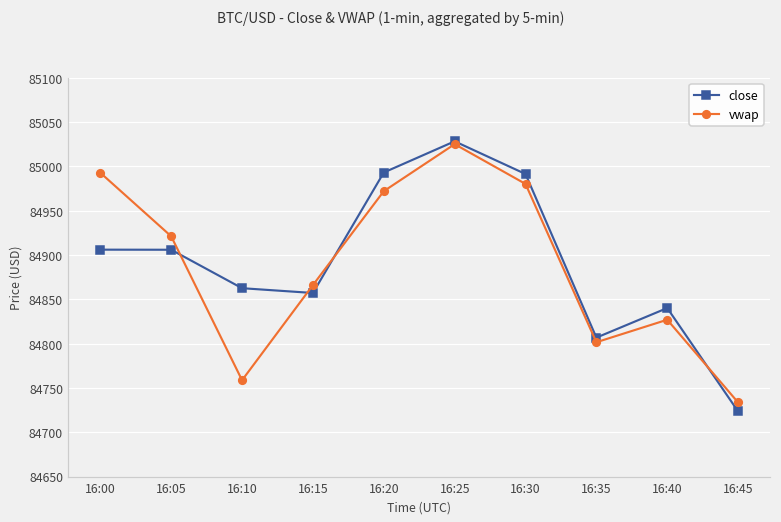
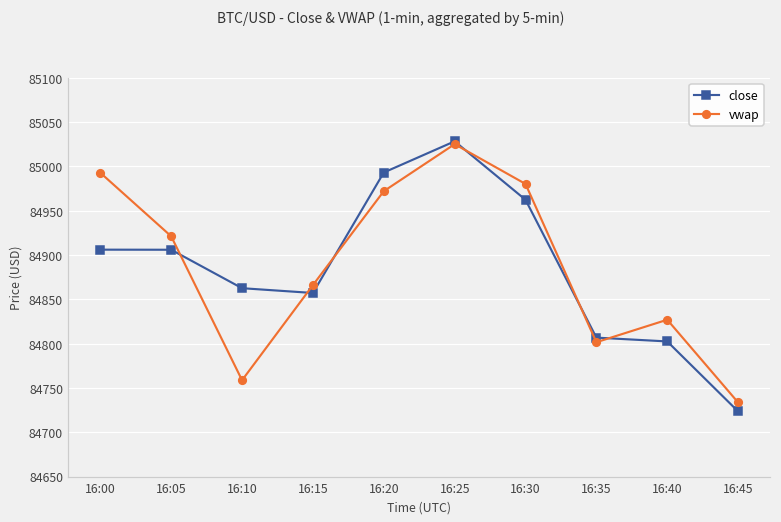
  {
    "close": {
      "16:00": 84910,
      "16:05": 84910,
      "16:10": 84860,
      "16:15": 84860,
      "16:20": 84990,
      "16:25": 85030,
-     "16:30": 84990,
+     "16:30": 84960,
      "16:35": 84810,
-     "16:40": 84840,
+     "16:40": 84800,
      "16:45": 84720
    },
    "vwap": {
      "16:00": 84990,
      "16:05": 84920,
      "16:10": 84760,
      "16:15": 84870,
      "16:20": 84970,
      "16:25": 85030,
      "16:30": 84980,
      "16:35": 84800,
      "16:40": 84830,
      "16:45": 84730
    }
  }
